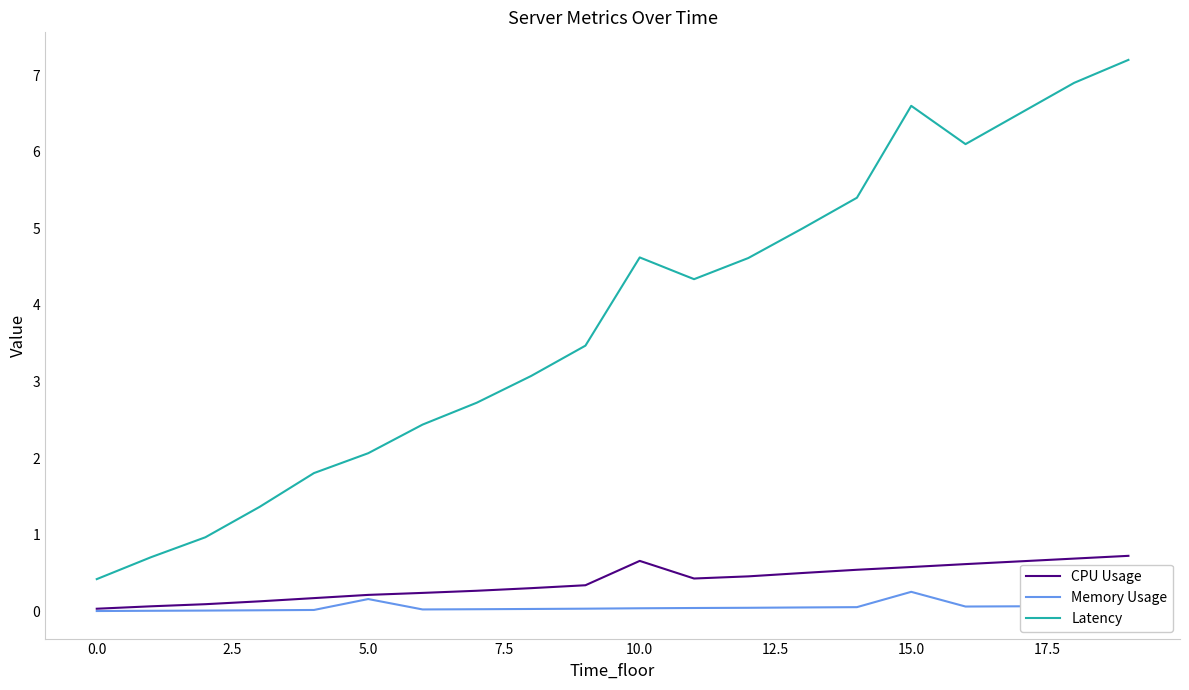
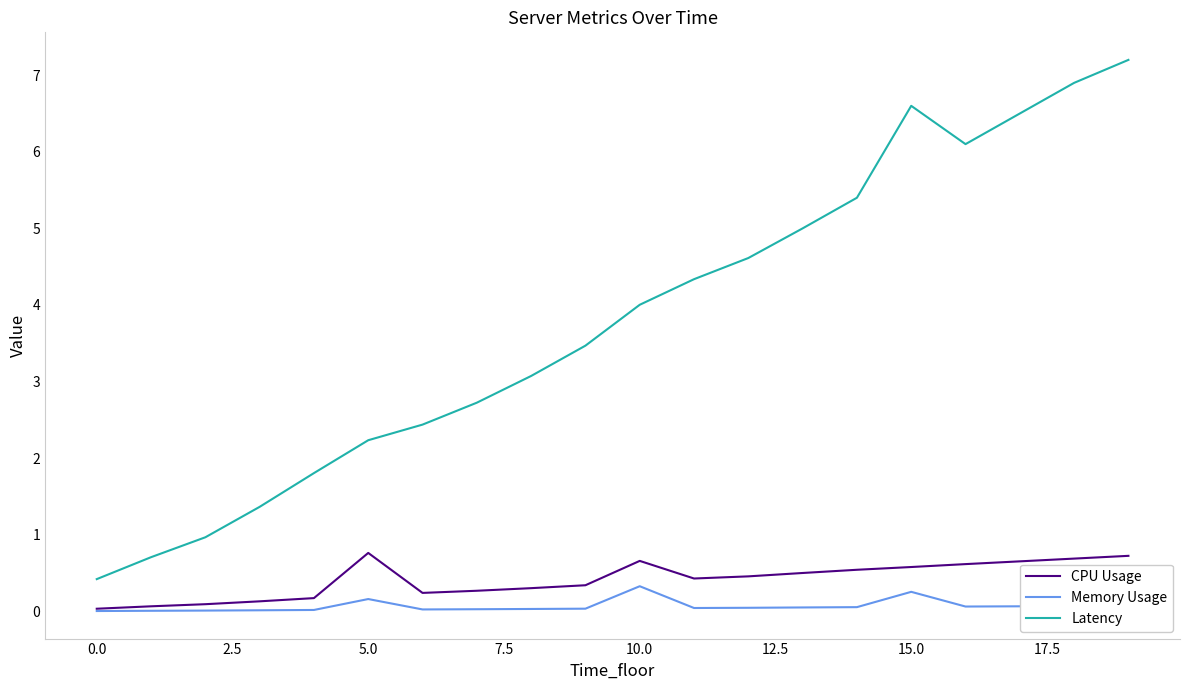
  {
    "CPU Usage": {
-     "5.0": 0.2,
+     "5.0": 0.8,
      "10.0": 0.7,
      "15.0": 0.6
    },
    "Memory Usage": {
      "5.0": 0.2,
-     "10.0": 0.0,
+     "10.0": 0.3,
      "15.0": 0.3
    },
    "Latency": {
      "0.0": 0.4,
-     "5.0": 2.1,
-     "10.0": 4.6,
+     "5.0": 2.2,
+     "10.0": 4.0,
      "15.0": 6.6
    }
  }
